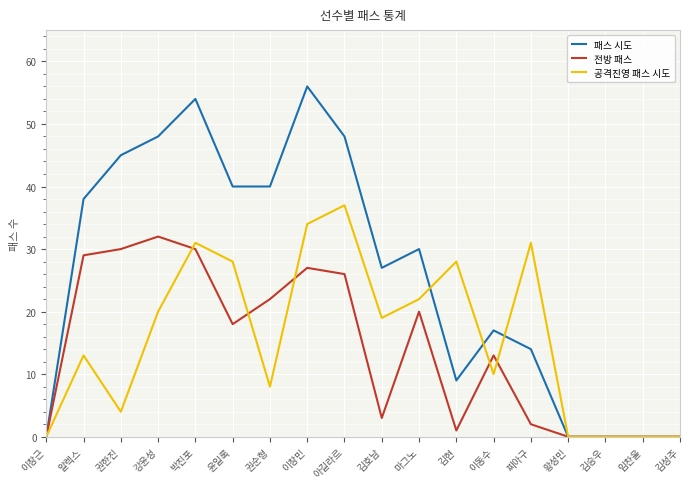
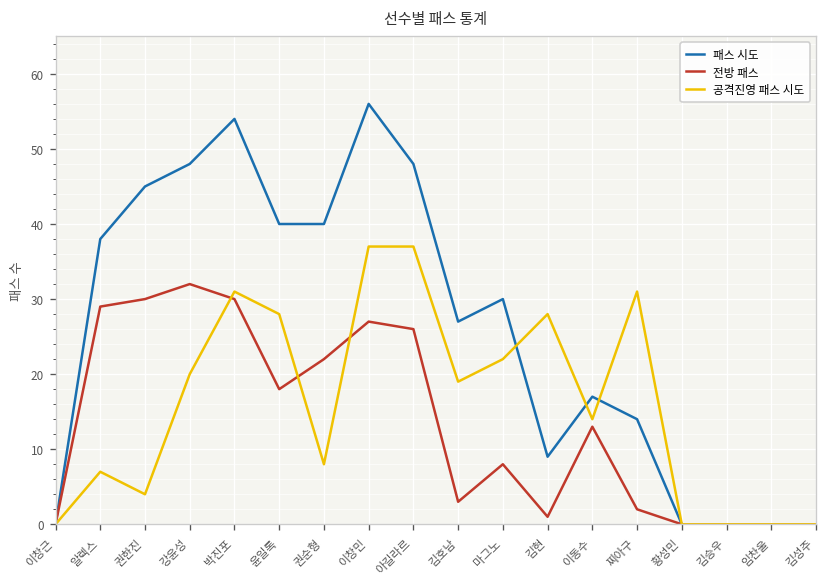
  {
    "패스 시도": {
      "알렉스": 38,
      "권한진": 45,
      "강윤성": 48,
      "박진포": 54,
      "윤일록": 40,
      "권순형": 40,
      "이창민": 56,
      "아길라르": 48,
      "김호남": 27,
      "마그노": 30,
      "김현": 9,
      "이동수": 17,
      "찌아구": 14
    },
    "전방 패스": {
      "알렉스": 29,
      "권한진": 30,
      "강윤성": 32,
      "박진포": 30,
      "윤일록": 18,
      "권순형": 22,
      "이창민": 27,
      "아길라르": 26,
      "김호남": 3,
-     "마그노": 20,
+     "마그노": 8,
      "김현": 1,
      "이동수": 13,
      "찌아구": 2
    },
    "공격진영 패스 시도": {
-     "알렉스": 13,
+     "알렉스": 7,
      "권한진": 4,
      "강윤성": 20,
      "박진포": 31,
      "윤일록": 28,
      "권순형": 8,
-     "이창민": 34,
+     "이창민": 37,
      "아길라르": 37,
      "김호남": 19,
      "마그노": 22,
      "김현": 28,
-     "이동수": 10,
+     "이동수": 14,
      "찌아구": 31
    }
  }
